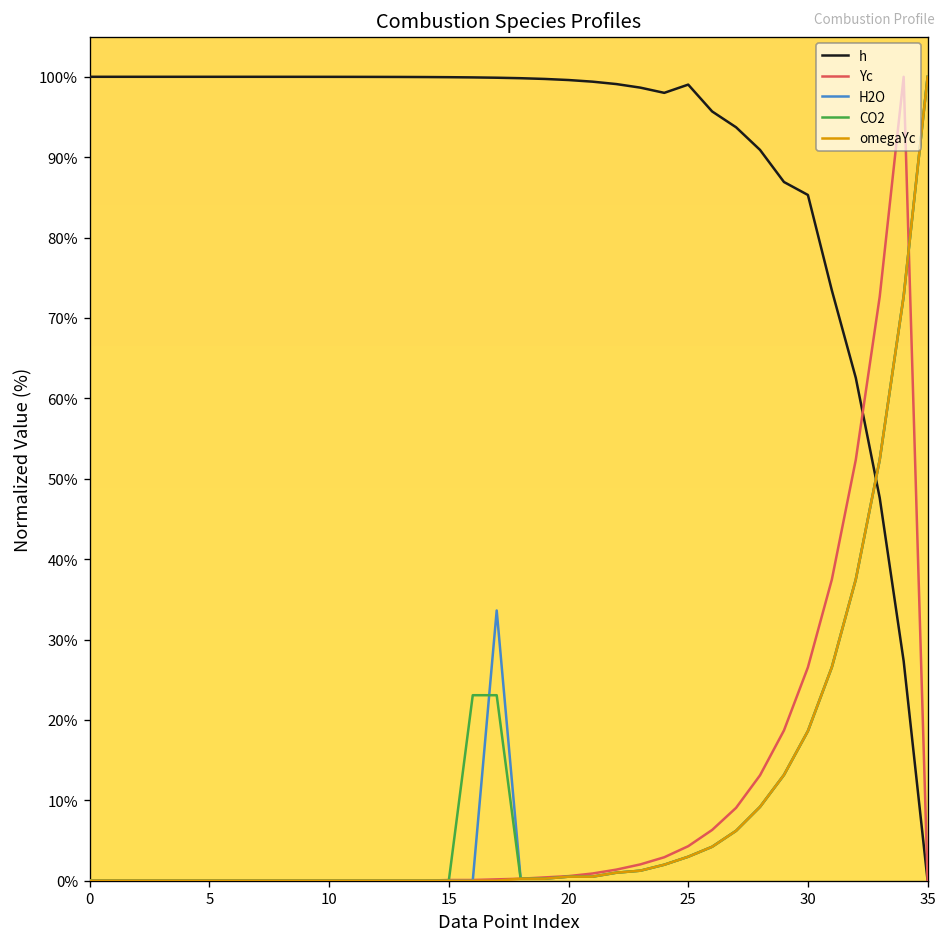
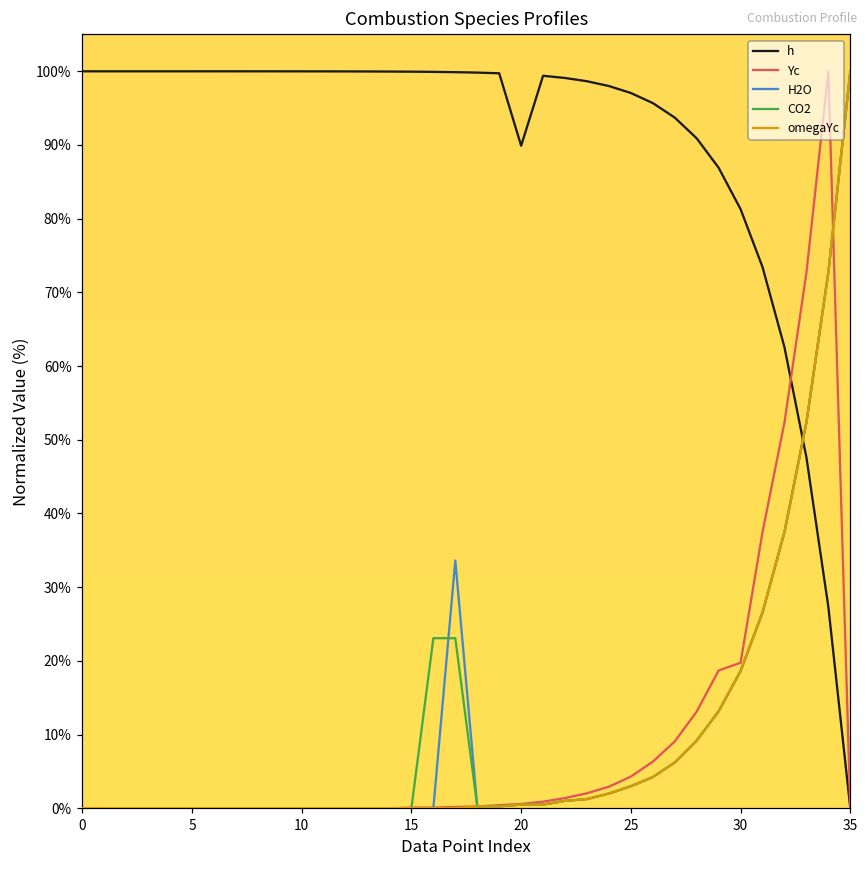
  {
    "h": {
      "0": "100%",
      "5": "100%",
      "10": "100%",
      "15": "100%",
-     "20": "100%",
-     "25": "99%",
-     "30": "85%"
+     "20": "90%",
+     "25": "97%",
+     "30": "81%"
    },
    "Yc": {
      "25": "4%",
-     "30": "27%"
+     "30": "20%"
    }
  }
